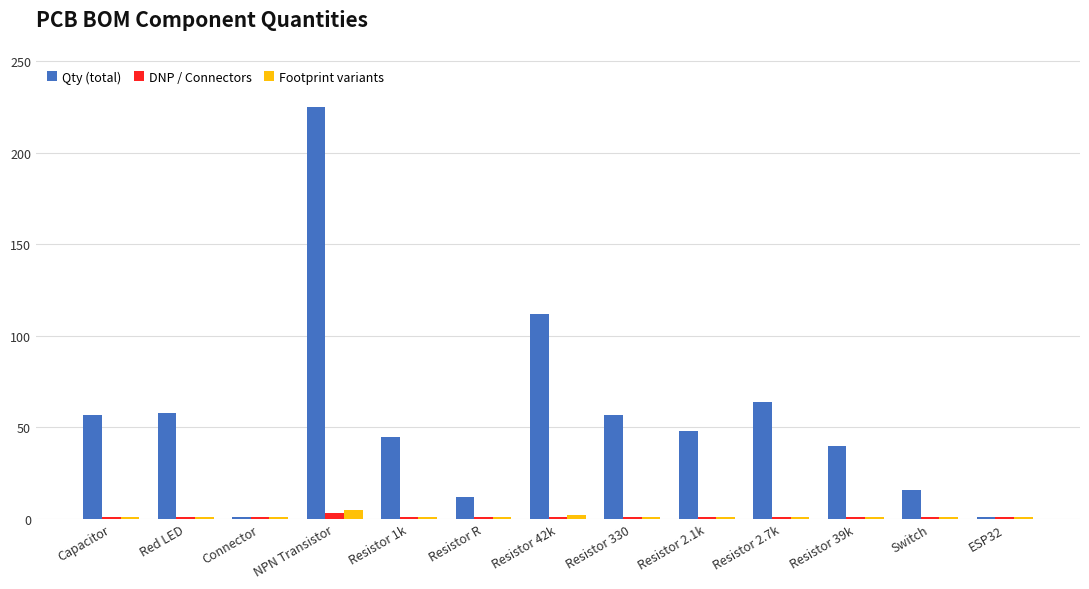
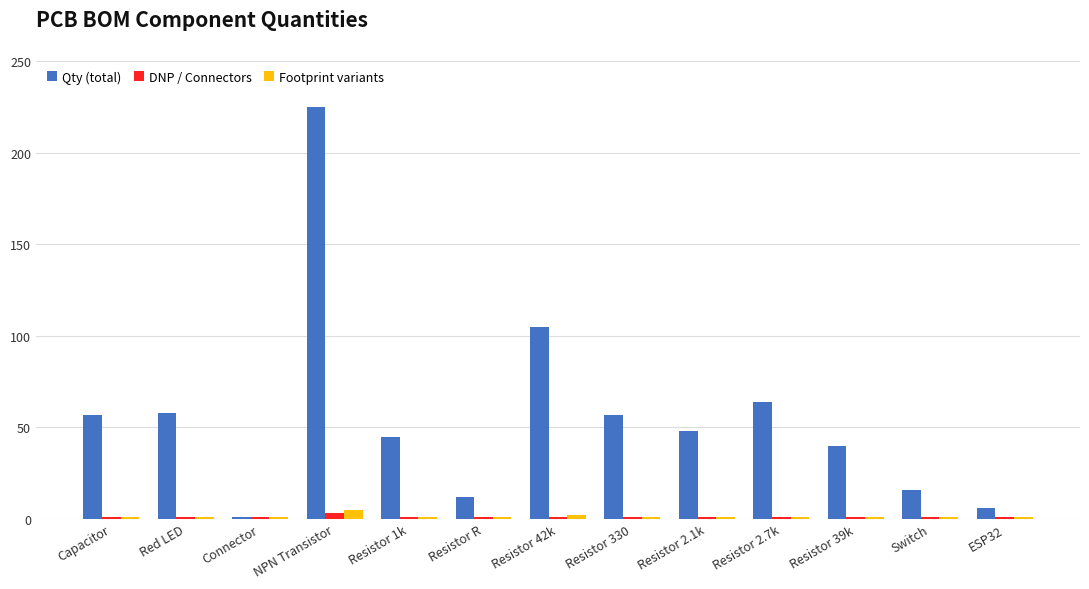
  {
    "Qty (total)": {
      "Capacitor": 57,
      "Red LED": 58,
      "NPN Transistor": 225,
      "Resistor 1k": 45,
      "Resistor R": 12,
-     "Resistor 42k": 112,
+     "Resistor 42k": 105,
      "Resistor 330": 57,
      "Resistor 2.1k": 48,
      "Resistor 2.7k": 64,
      "Resistor 39k": 40,
      "Switch": 16,
-     "ESP32": 1
+     "ESP32": 6
    },
    "DNP / Connectors": {
      "NPN Transistor": 3
    },
    "Footprint variants": {
      "NPN Transistor": 5,
      "Resistor 42k": 2
    }
  }
